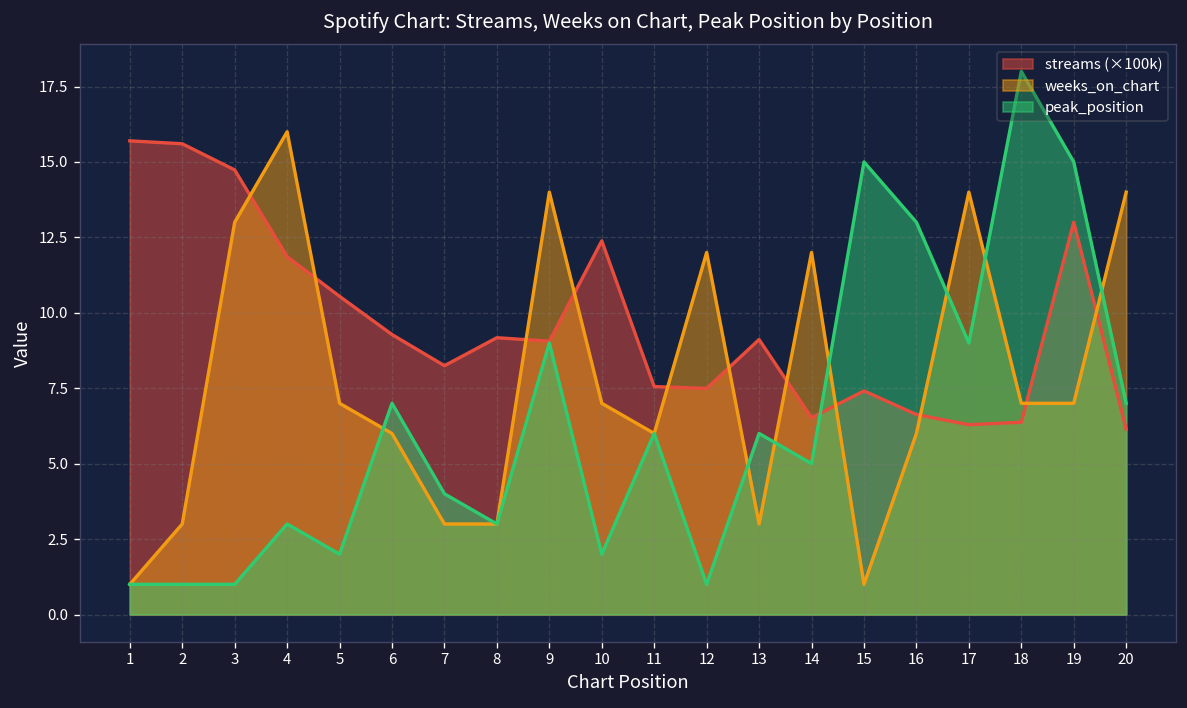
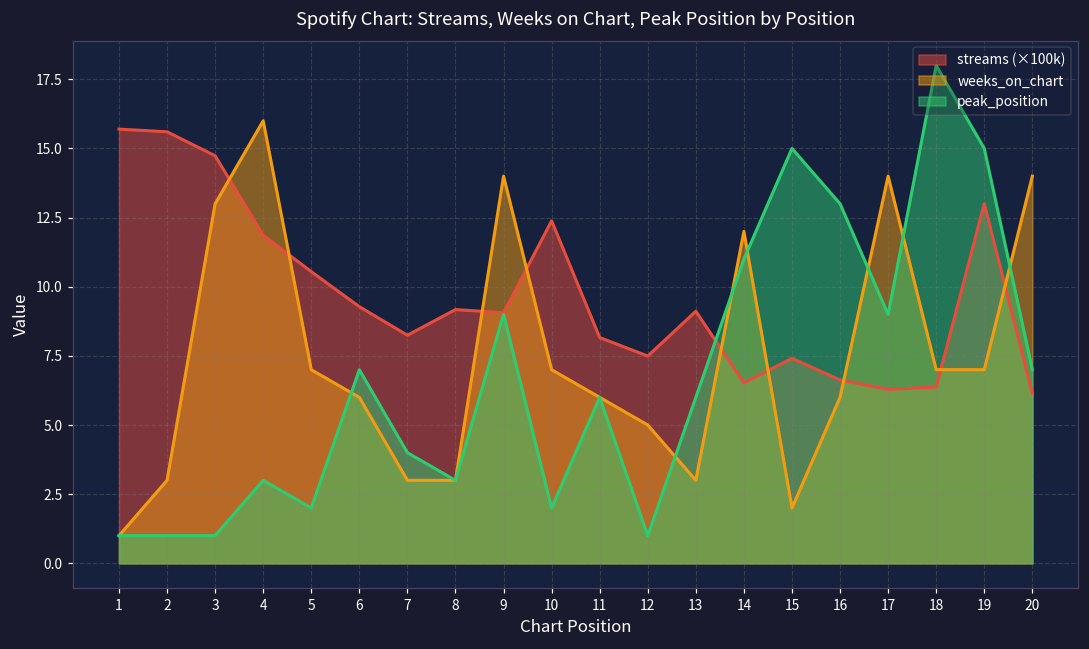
  {
    "streams (×100k)": {
      "1": 15.7,
      "2": 15.6,
      "3": 14.7,
      "4": 11.9,
      "5": 10.5,
      "6": 9.3,
      "7": 8.2,
      "8": 9.2,
      "10": 12.4,
-     "11": 7.6,
+     "11": 8.2,
      "12": 7.5,
      "13": 9.1,
      "14": 6.5,
      "15": 7.4,
      "16": 6.6,
      "17": 6.3,
      "18": 6.4,
      "19": 13.0,
      "20": 6.1
    },
    "weeks_on_chart": {
      "2": 3,
      "3": 13,
      "4": 16,
      "5": 7,
      "6": 6,
      "7": 3,
      "9": 14,
      "10": 7,
-     "12": 12,
+     "12": 5,
      "13": 3,
      "14": 12,
-     "15": 1,
+     "15": 2,
      "16": 6,
      "17": 14,
      "18": 7,
      "19": 7,
      "20": 14
    },
    "peak_position": {
      "2": 1,
      "3": 1,
      "4": 3,
      "5": 2,
      "6": 7,
      "7": 4,
      "10": 2,
      "12": 1,
      "13": 6,
-     "14": 5,
+     "14": 11,
      "15": 15,
      "16": 13,
      "17": 9,
      "19": 15,
      "20": 7
    }
  }
